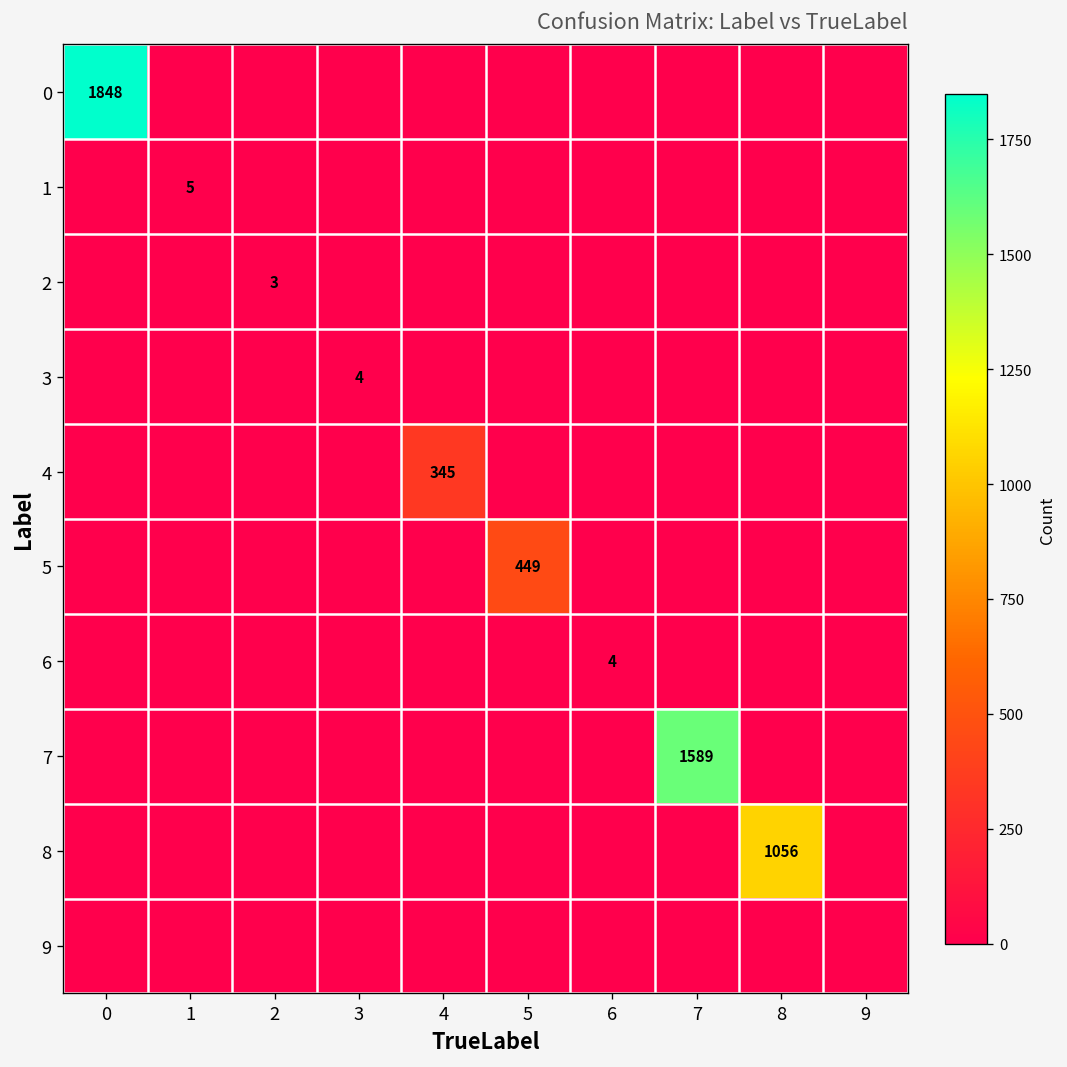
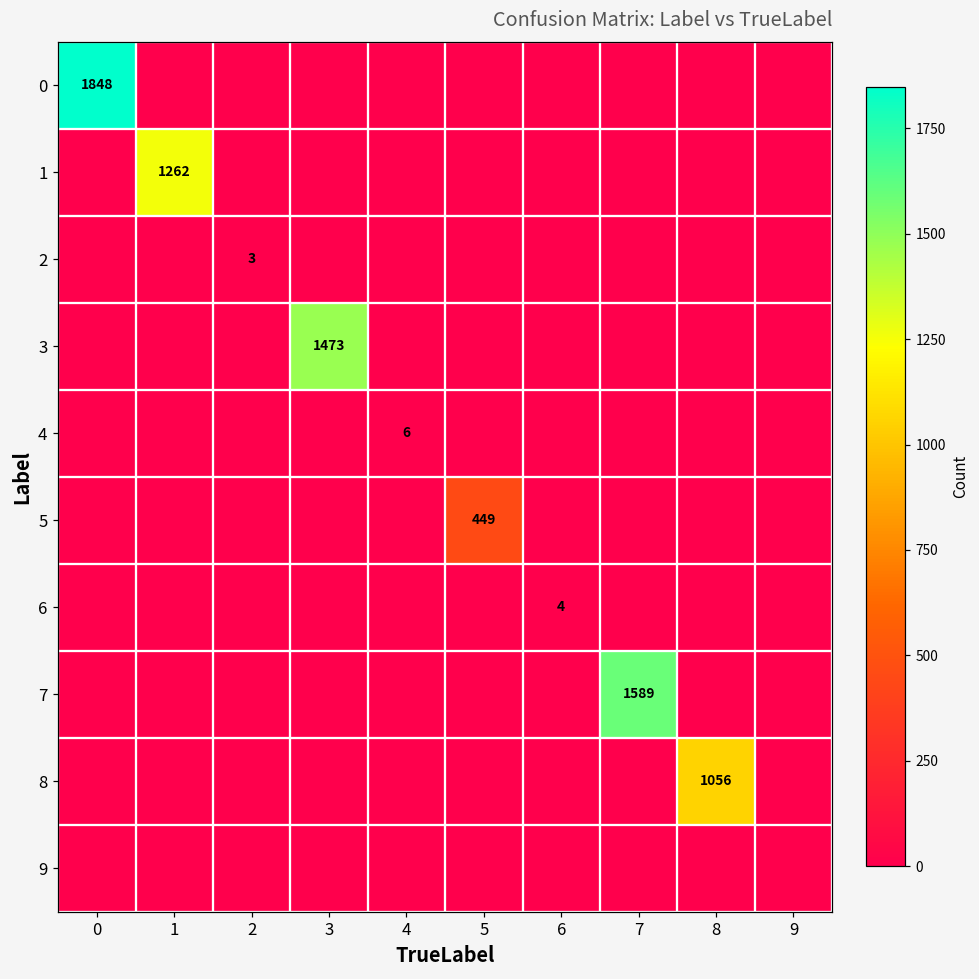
  {
    "0": {
      "0": 1848
    },
    "1": {
-     "1": 5
+     "1": 1262
    },
    "2": {
      "2": 3
    },
    "3": {
-     "3": 4
+     "3": 1473
    },
    "4": {
-     "4": 345
+     "4": 6
    },
    "5": {
      "5": 449
    },
    "6": {
      "6": 4
    },
    "7": {
      "7": 1589
    },
    "8": {
      "8": 1056
    }
  }
